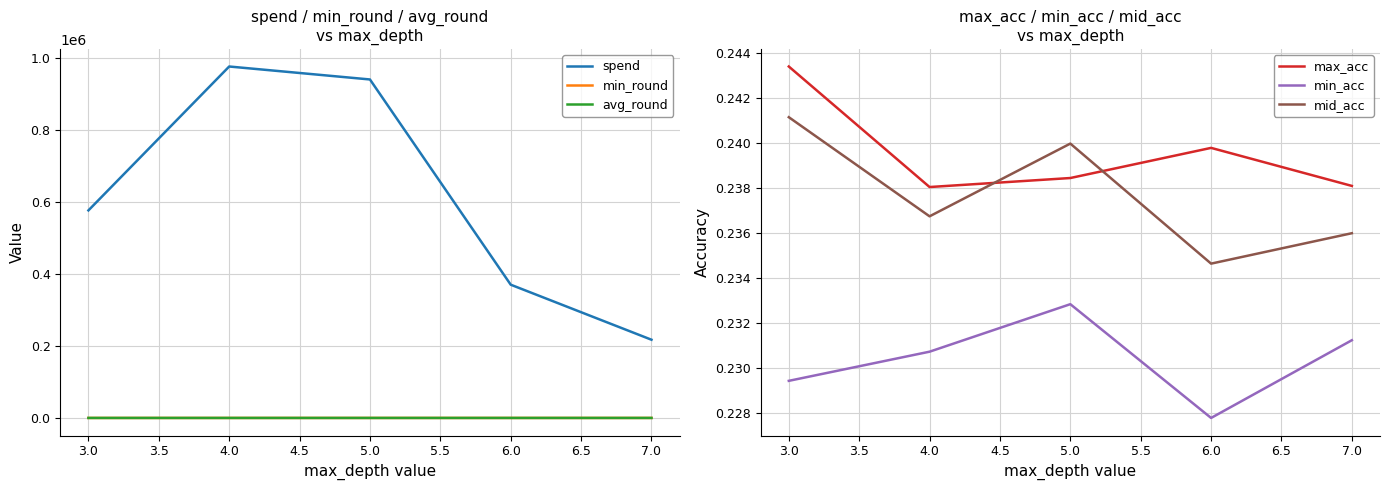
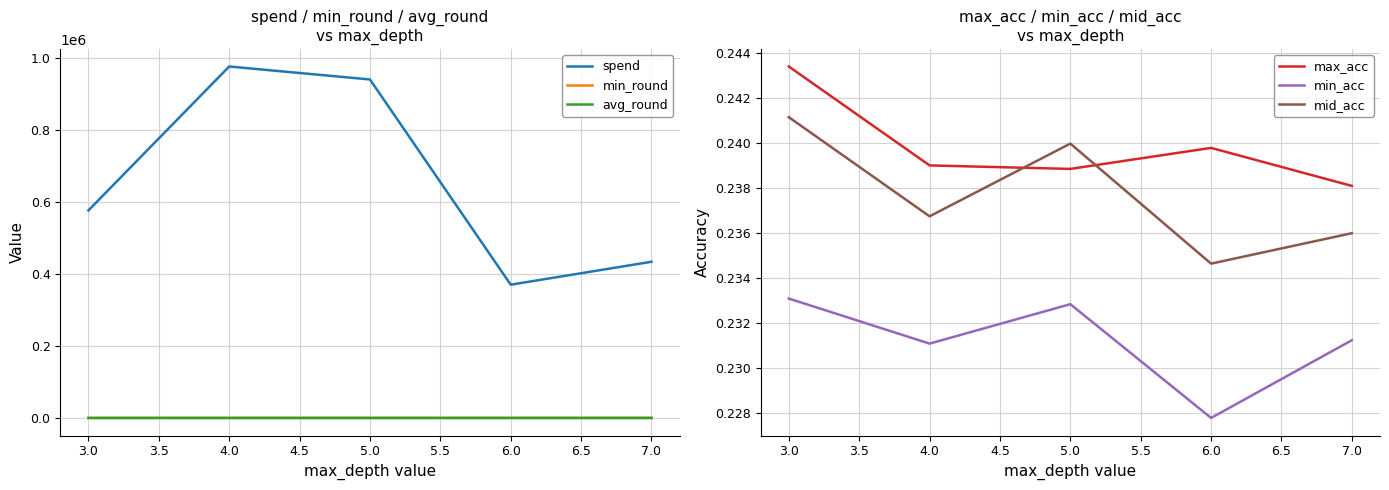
  {
    "spend / min_round / avg_round vs max_depth": {
      "spend": {
        "3.0": 580000,
        "4.0": 980000,
        "5.0": 940000,
        "6.0": 370000,
-       "7.0": 220000
+       "7.0": 430000
      },
      "avg_round": {
        "3.0": 0,
        "4.0": 0,
        "5.0": 0,
        "6.0": 0,
        "7.0": 0
      }
    },
    "max_acc / min_acc / mid_acc vs max_depth": {
      "max_acc": {
        "3.0": 0.2434,
-       "4.0": 0.2380,
-       "5.0": 0.2385,
+       "4.0": 0.2390,
+       "5.0": 0.2389,
        "6.0": 0.2398,
        "7.0": 0.2381
      },
      "min_acc": {
-       "3.0": 0.2294,
-       "4.0": 0.2307,
+       "3.0": 0.2331,
+       "4.0": 0.2311,
        "5.0": 0.2329,
        "6.0": 0.2278,
        "7.0": 0.2312
      },
      "mid_acc": {
        "3.0": 0.2411,
        "4.0": 0.2368,
        "5.0": 0.2400,
        "6.0": 0.2347,
        "7.0": 0.2360
      }
    }
  }
